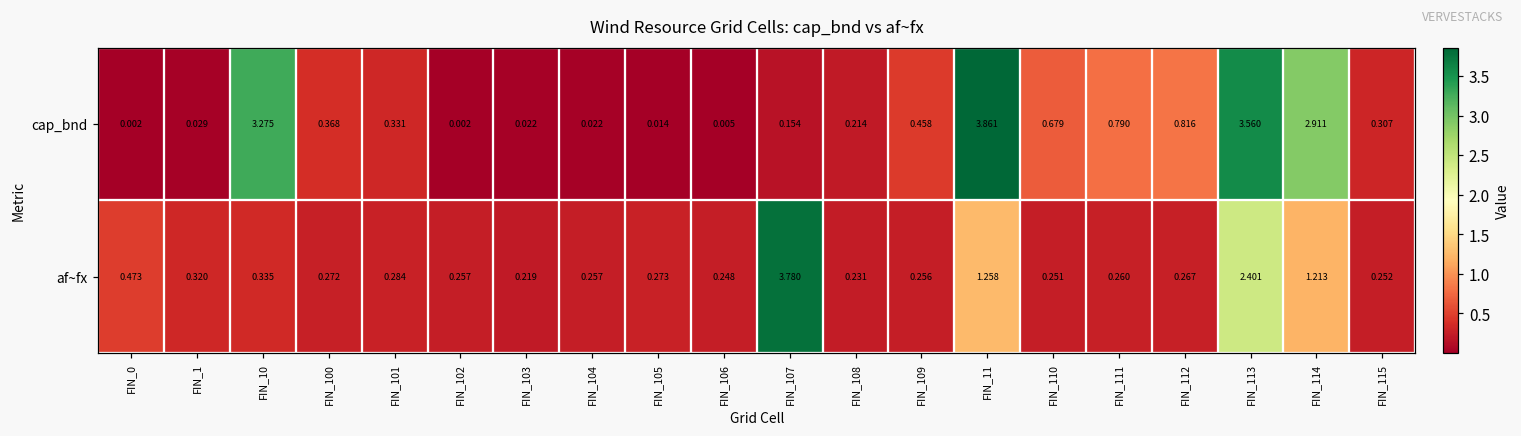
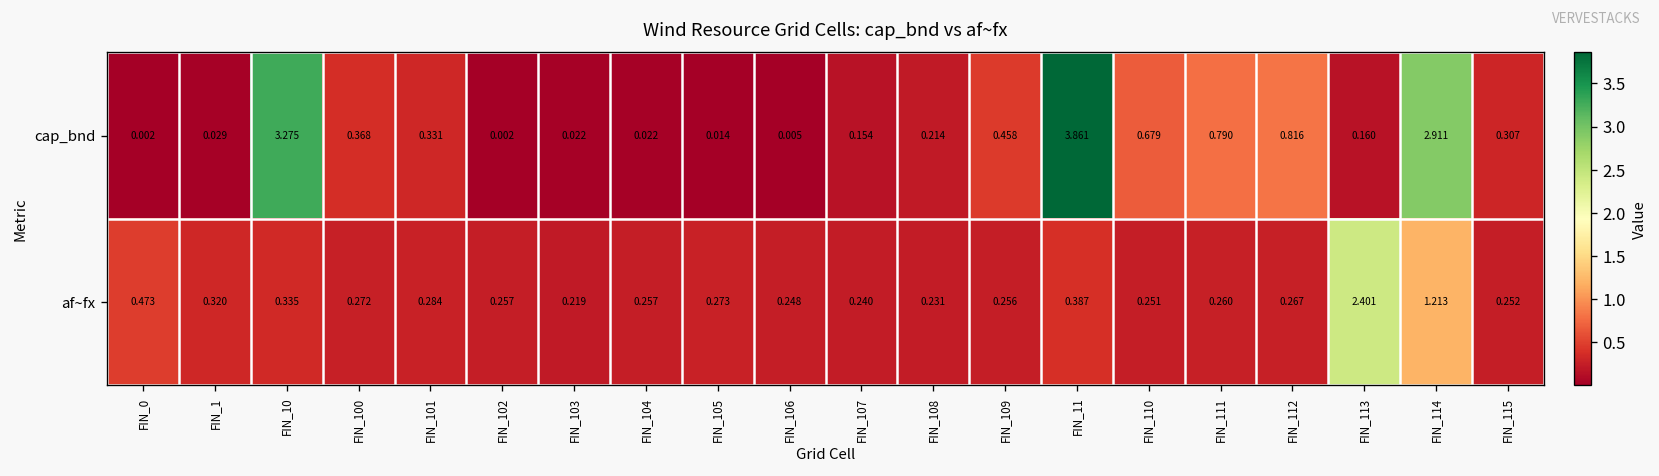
  {
    "cap_bnd": {
      "FIN_0": 0.002,
      "FIN_1": 0.029,
      "FIN_10": 3.275,
      "FIN_100": 0.368,
      "FIN_101": 0.331,
      "FIN_102": 0.002,
      "FIN_103": 0.022,
      "FIN_104": 0.022,
      "FIN_105": 0.014,
      "FIN_106": 0.005,
      "FIN_107": 0.154,
      "FIN_108": 0.214,
      "FIN_109": 0.458,
      "FIN_11": 3.861,
      "FIN_110": 0.679,
      "FIN_111": 0.790,
      "FIN_112": 0.816,
-     "FIN_113": 3.560,
+     "FIN_113": 0.160,
      "FIN_114": 2.911,
      "FIN_115": 0.307
    },
    "af~fx": {
      "FIN_0": 0.473,
      "FIN_1": 0.320,
      "FIN_10": 0.335,
      "FIN_100": 0.272,
      "FIN_101": 0.284,
      "FIN_102": 0.257,
      "FIN_103": 0.219,
      "FIN_104": 0.257,
      "FIN_105": 0.273,
      "FIN_106": 0.248,
-     "FIN_107": 3.780,
+     "FIN_107": 0.240,
      "FIN_108": 0.231,
      "FIN_109": 0.256,
-     "FIN_11": 1.258,
+     "FIN_11": 0.387,
      "FIN_110": 0.251,
      "FIN_111": 0.260,
      "FIN_112": 0.267,
      "FIN_113": 2.401,
      "FIN_114": 1.213,
      "FIN_115": 0.252
    }
  }
